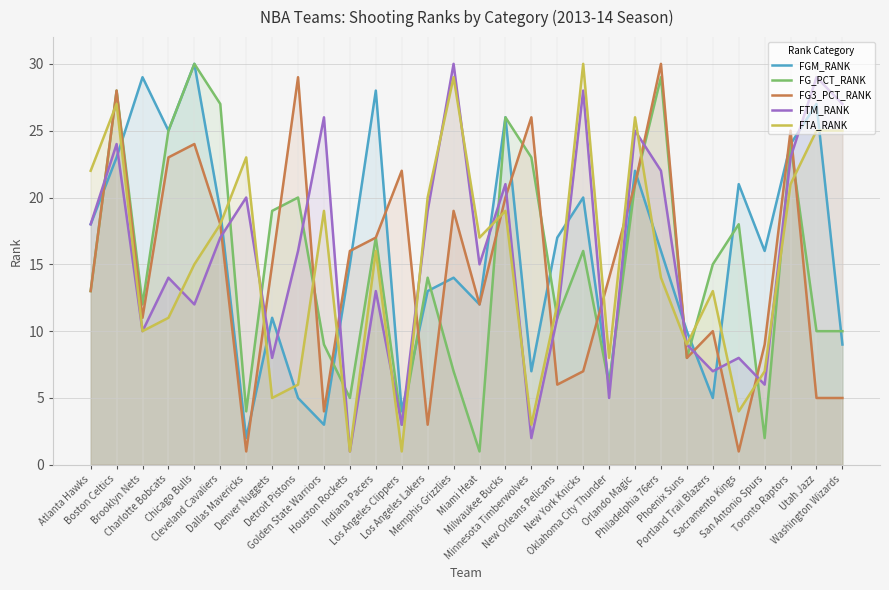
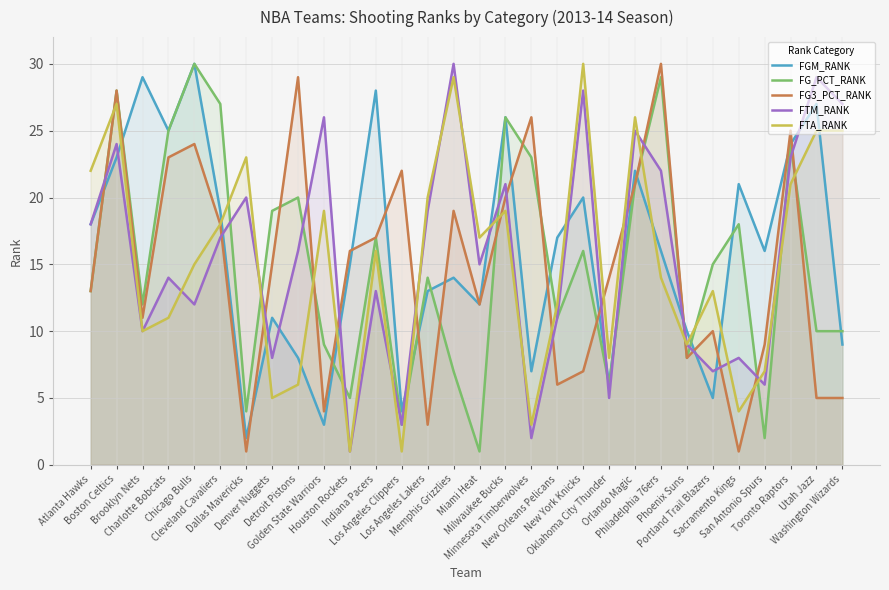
  {
    "FGM_RANK": {
      "Boston Celtics": 23,
      "Brooklyn Nets": 29,
      "Cleveland Cavaliers": 19,
      "Dallas Mavericks": 2,
      "Denver Nuggets": 11,
-     "Detroit Pistons": 5,
+     "Detroit Pistons": 8,
      "Golden State Warriors": 3,
      "Houston Rockets": 15,
      "Indiana Pacers": 28,
      "Los Angeles Clippers": 4,
      "Los Angeles Lakers": 13,
      "Memphis Grizzlies": 14,
      "Minnesota Timberwolves": 7,
      "New Orleans Pelicans": 17,
      "New York Knicks": 20,
      "Orlando Magic": 22,
      "Philadelphia 76ers": 16,
      "Phoenix Suns": 10,
      "Portland Trail Blazers": 5,
      "Sacramento Kings": 21,
      "San Antonio Spurs": 16,
      "Washington Wizards": 9
    },
    "FG_PCT_RANK": {
      "Brooklyn Nets": 12,
      "Cleveland Cavaliers": 27,
      "Dallas Mavericks": 4,
      "Denver Nuggets": 19,
      "Detroit Pistons": 20,
      "Golden State Warriors": 9,
      "Houston Rockets": 5,
      "Los Angeles Lakers": 14,
      "Memphis Grizzlies": 7,
      "Miami Heat": 1,
      "Minnesota Timberwolves": 23,
      "New York Knicks": 16,
      "Philadelphia 76ers": 29,
      "Portland Trail Blazers": 15,
      "Sacramento Kings": 18,
      "San Antonio Spurs": 2,
      "Utah Jazz": 10,
      "Washington Wizards": 10
    },
    "FG3_PCT_RANK": {
      "Brooklyn Nets": 11,
      "Charlotte Bobcats": 23,
      "Chicago Bulls": 24,
      "Dallas Mavericks": 1,
      "Denver Nuggets": 15,
      "Detroit Pistons": 29,
      "Golden State Warriors": 4,
      "Houston Rockets": 16,
      "Los Angeles Clippers": 22,
      "Los Angeles Lakers": 3,
      "Memphis Grizzlies": 19,
      "Milwaukee Bucks": 20,
      "Minnesota Timberwolves": 26,
      "New Orleans Pelicans": 6,
      "New York Knicks": 7,
      "Oklahoma City Thunder": 14,
      "Philadelphia 76ers": 30,
      "Portland Trail Blazers": 10,
      "Sacramento Kings": 1,
      "San Antonio Spurs": 9,
      "Utah Jazz": 5,
      "Washington Wizards": 5
    },
    "FTM_RANK": {
      "Boston Celtics": 24,
      "Charlotte Bobcats": 14,
      "Chicago Bulls": 12,
      "Cleveland Cavaliers": 17,
      "Dallas Mavericks": 20,
      "Denver Nuggets": 8,
      "Detroit Pistons": 16,
      "Golden State Warriors": 26,
      "Indiana Pacers": 13,
      "Los Angeles Lakers": 19,
      "Memphis Grizzlies": 30,
      "Miami Heat": 15,
      "Milwaukee Bucks": 21,
      "Minnesota Timberwolves": 2,
      "New York Knicks": 28,
      "Oklahoma City Thunder": 5,
      "Orlando Magic": 25,
      "Philadelphia 76ers": 22,
      "Portland Trail Blazers": 7,
      "Sacramento Kings": 8,
      "San Antonio Spurs": 6,
      "Toronto Raptors": 23
    },
    "FTA_RANK": {
      "Atlanta Hawks": 22,
      "Boston Celtics": 27,
      "Charlotte Bobcats": 11,
      "Chicago Bulls": 15,
      "Dallas Mavericks": 23,
      "Denver Nuggets": 5,
      "Detroit Pistons": 6,
      "Golden State Warriors": 19,
      "Indiana Pacers": 16,
      "Los Angeles Clippers": 1,
      "Los Angeles Lakers": 20,
      "Memphis Grizzlies": 29,
      "Miami Heat": 17,
      "Milwaukee Bucks": 19,
      "Minnesota Timberwolves": 3,
      "New Orleans Pelicans": 12,
      "New York Knicks": 30,
      "Oklahoma City Thunder": 8,
      "Orlando Magic": 26,
      "Philadelphia 76ers": 14,
      "Portland Trail Blazers": 13,
      "Sacramento Kings": 4,
      "San Antonio Spurs": 7,
      "Toronto Raptors": 21
    }
  }
